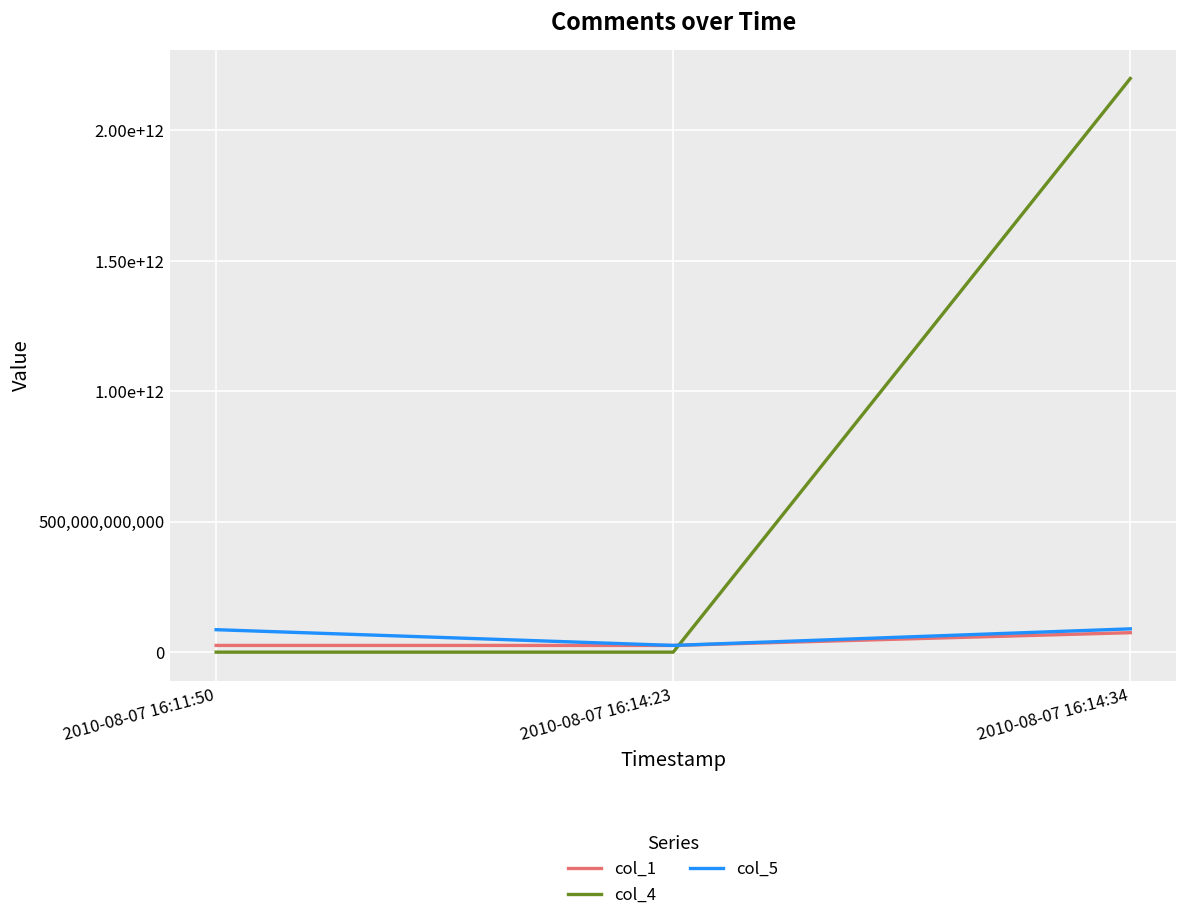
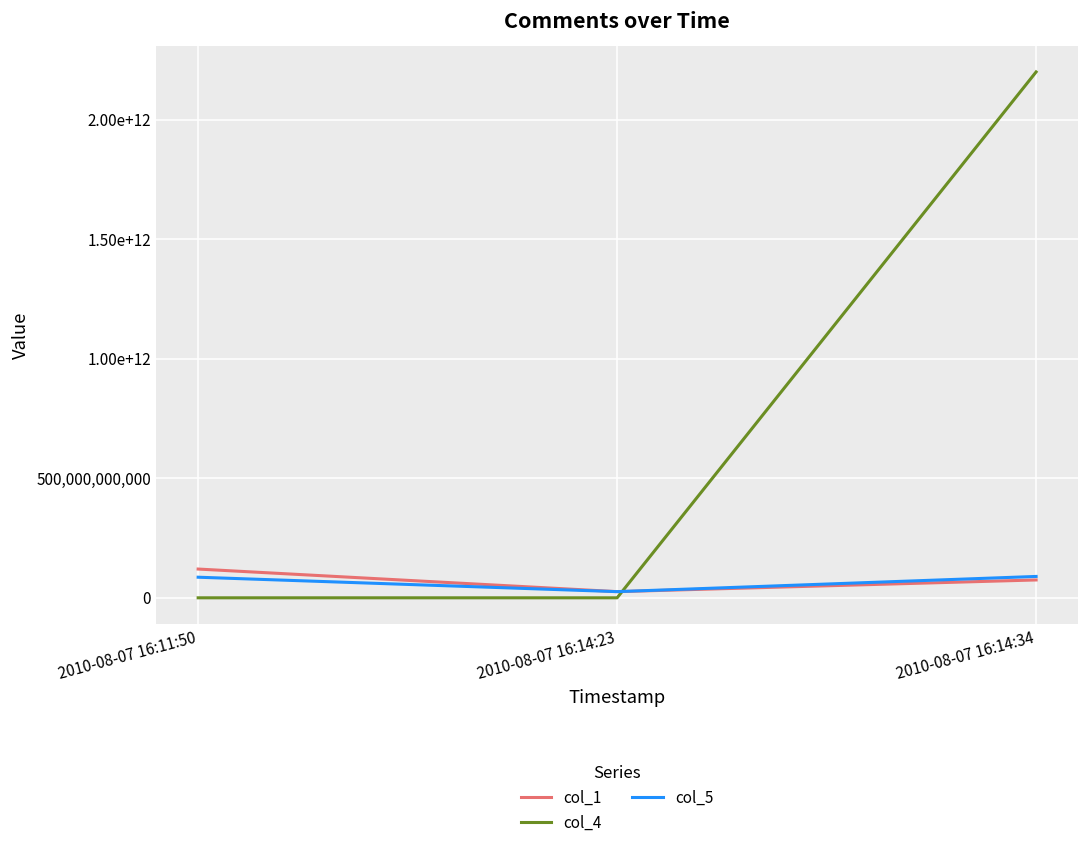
  {
    "col_1": {
-     "2010-08-07 16:11:50": "30,000,000,000",
+     "2010-08-07 16:11:50": "120,000,000,000",
      "2010-08-07 16:14:34": "70,000,000,000"
    },
    "col_4": {
      "2010-08-07 16:11:50": "0",
      "2010-08-07 16:14:23": "0",
      "2010-08-07 16:14:34": "2,200,000,000,000"
    },
    "col_5": {
      "2010-08-07 16:11:50": "90,000,000,000",
      "2010-08-07 16:14:34": "90,000,000,000"
    }
  }
